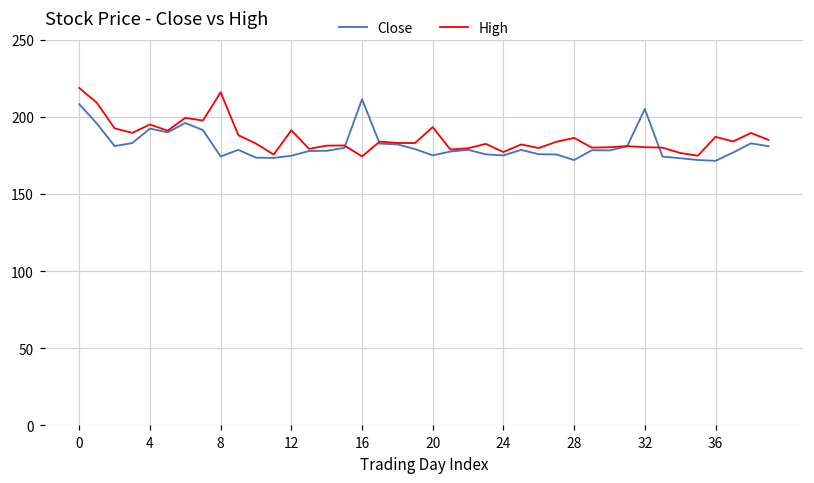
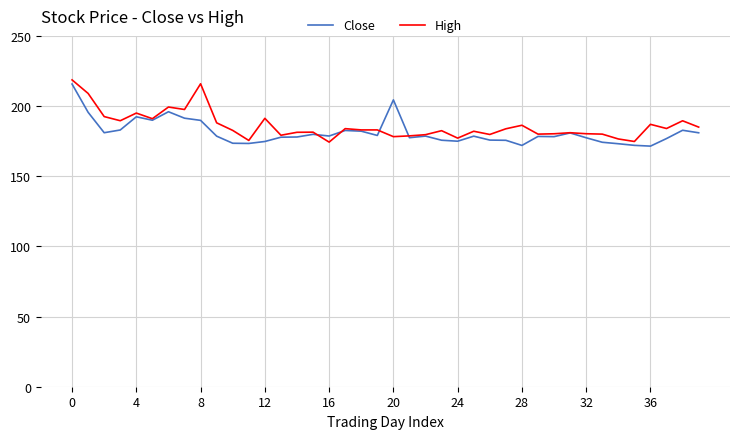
  {
    "Close": {
-     "0": 208,
+     "0": 216,
      "4": 192,
-     "8": 174,
+     "8": 190,
      "12": 175,
-     "16": 211,
-     "20": 175,
+     "16": 179,
+     "20": 204,
      "24": 175,
      "28": 172,
-     "32": 205,
+     "32": 177,
      "36": 171
    },
    "High": {
      "0": 219,
      "4": 195,
      "8": 216,
      "12": 191,
      "16": 174,
-     "20": 193,
+     "20": 178,
      "24": 177,
      "28": 186,
      "32": 180,
      "36": 187
    }
  }
